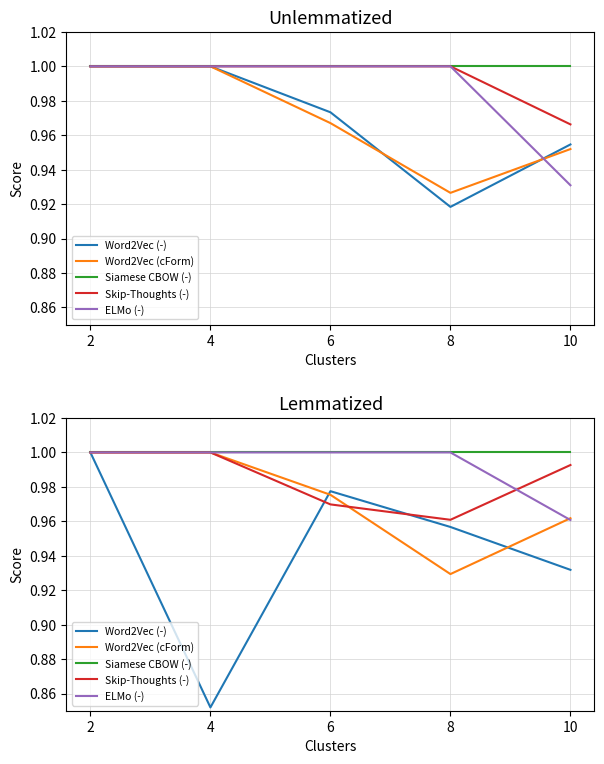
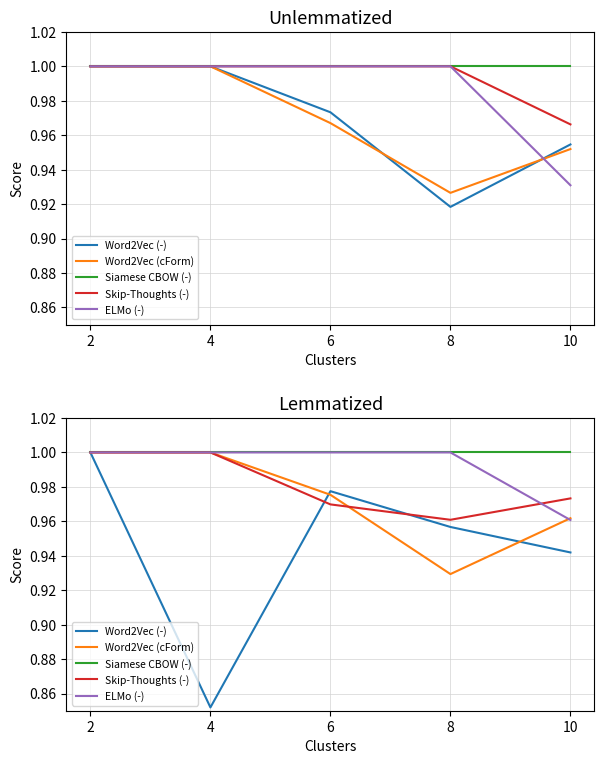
  {
    "Unlemmatized": {
      "Word2Vec (-)": {
        "6": 0.973,
        "8": 0.918,
        "10": 0.955
      },
      "Word2Vec (cForm)": {
        "6": 0.967,
        "8": 0.927,
        "10": 0.952
      },
      "Siamese CBOW (-)": {
        "10": 1.000
      },
      "Skip-Thoughts (-)": {
        "10": 0.966
      },
      "ELMo (-)": {
        "10": 0.931
      }
    },
    "Lemmatized": {
      "Word2Vec (-)": {
        "4": 0.852,
        "6": 0.977,
        "8": 0.957,
-       "10": 0.932
+       "10": 0.942
      },
      "Word2Vec (cForm)": {
        "6": 0.975,
        "8": 0.929
      },
      "Siamese CBOW (-)": {
        "10": 1.000
      },
      "Skip-Thoughts (-)": {
        "6": 0.970,
        "8": 0.961,
-       "10": 0.993
+       "10": 0.973
      }
    }
  }
